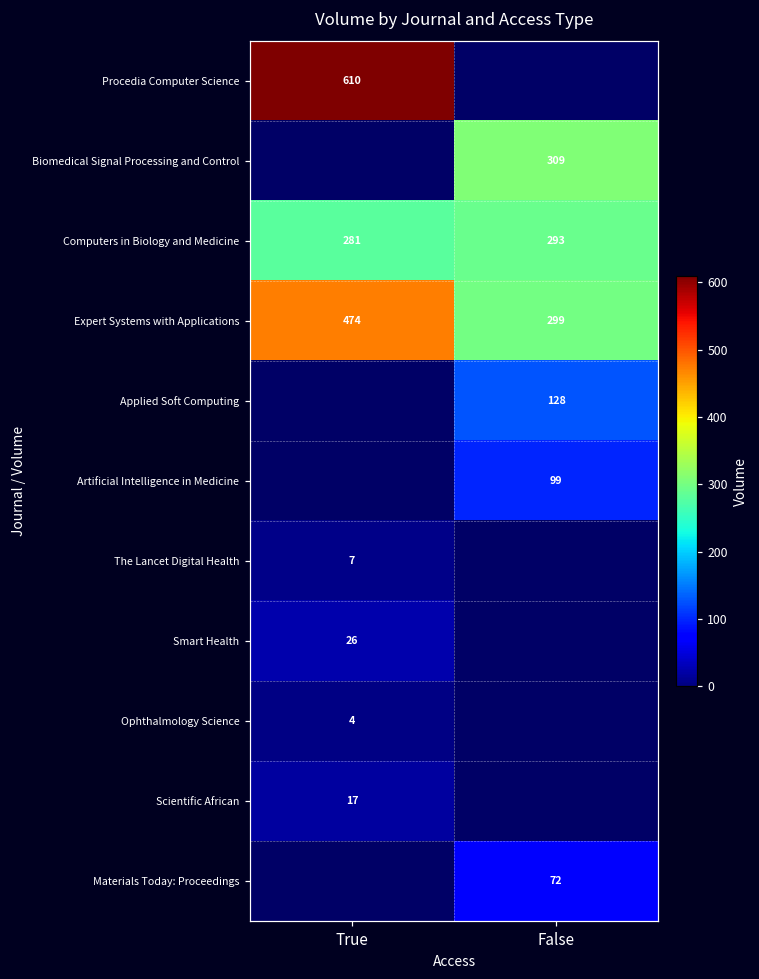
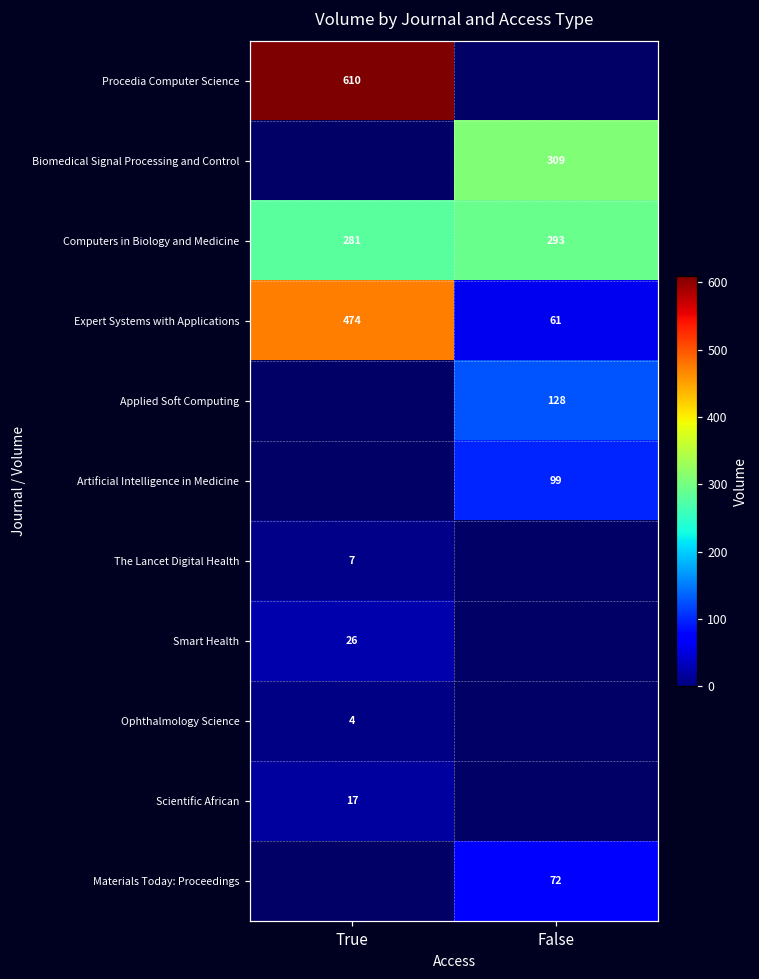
  {
    "Procedia Computer Science": {
      "True": 610
    },
    "Biomedical Signal Processing and Control": {
      "False": 309
    },
    "Computers in Biology and Medicine": {
      "True": 281,
      "False": 293
    },
    "Expert Systems with Applications": {
      "True": 474,
-     "False": 299
+     "False": 61
    },
    "Applied Soft Computing": {
      "False": 128
    },
    "Artificial Intelligence in Medicine": {
      "False": 99
    },
    "The Lancet Digital Health": {
      "True": 7
    },
    "Smart Health": {
      "True": 26
    },
    "Ophthalmology Science": {
      "True": 4
    },
    "Scientific African": {
      "True": 17
    },
    "Materials Today: Proceedings": {
      "False": 72
    }
  }
